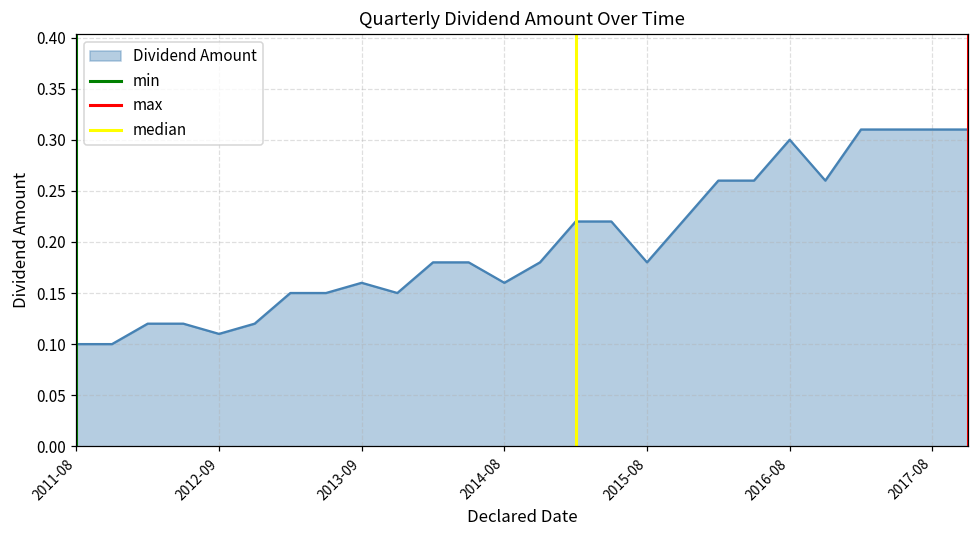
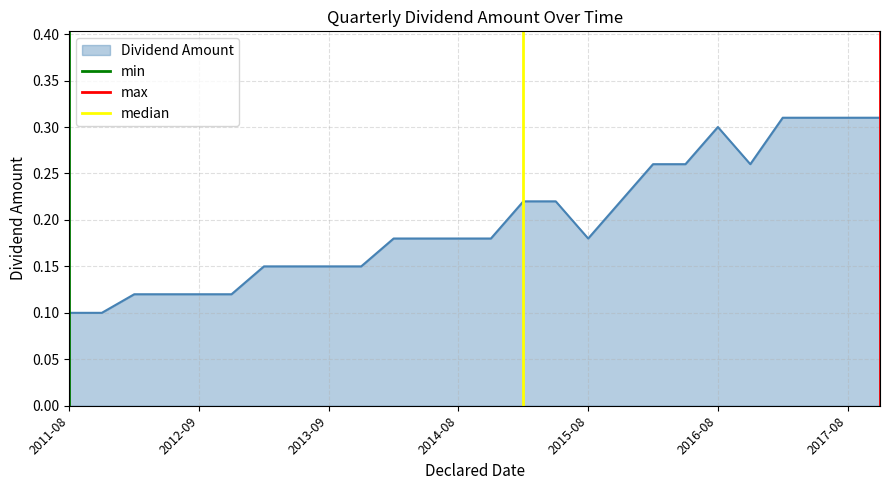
  {
    "2011-08": 0.10,
-   "2012-09": 0.11,
-   "2013-09": 0.16,
-   "2014-08": 0.16,
+   "2012-09": 0.12,
+   "2013-09": 0.15,
+   "2014-08": 0.18,
    "2015-08": 0.18,
    "2016-08": 0.30,
    "2017-08": 0.31
  }
